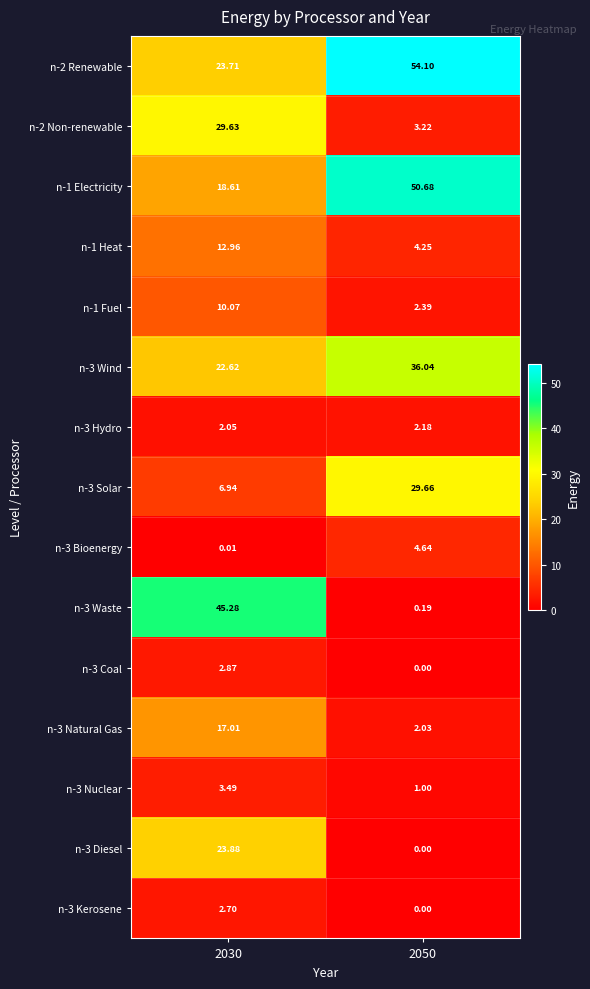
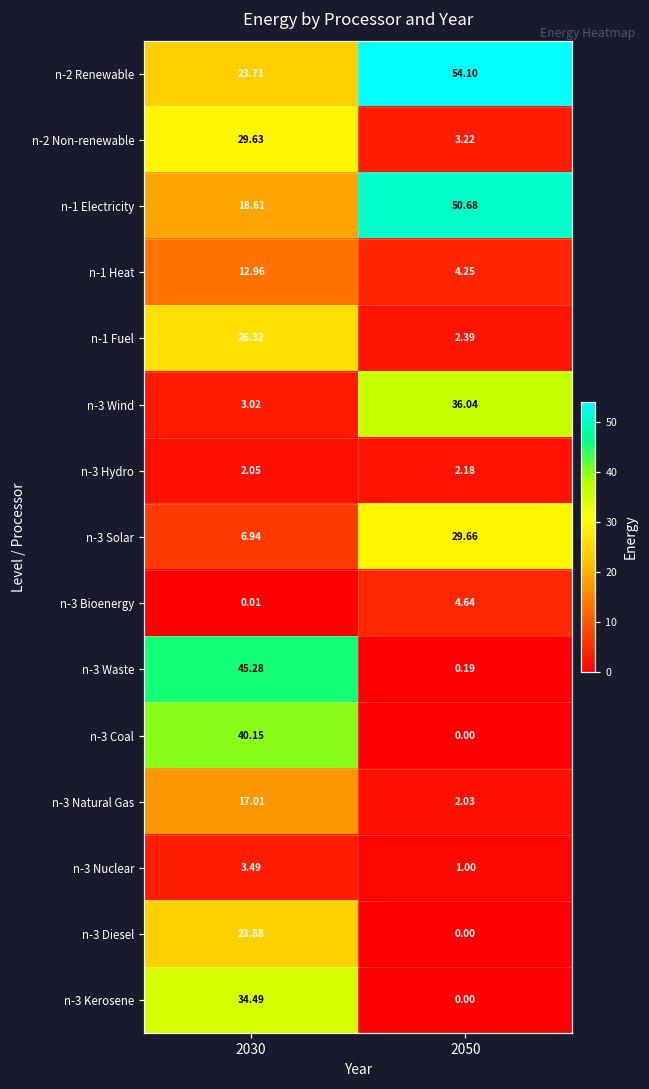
  {
    "n-2 Renewable": {
      "2030": 23.71,
      "2050": 54.10
    },
    "n-2 Non-renewable": {
      "2030": 29.63,
      "2050": 3.22
    },
    "n-1 Electricity": {
      "2030": 18.61,
      "2050": 50.68
    },
    "n-1 Heat": {
      "2030": 12.96,
      "2050": 4.25
    },
    "n-1 Fuel": {
-     "2030": 10.07,
+     "2030": 26.32,
      "2050": 2.39
    },
    "n-3 Wind": {
-     "2030": 22.62,
+     "2030": 3.02,
      "2050": 36.04
    },
    "n-3 Hydro": {
      "2030": 2.05,
      "2050": 2.18
    },
    "n-3 Solar": {
      "2030": 6.94,
      "2050": 29.66
    },
    "n-3 Bioenergy": {
      "2030": 0.01,
      "2050": 4.64
    },
    "n-3 Waste": {
      "2030": 45.28,
      "2050": 0.19
    },
    "n-3 Coal": {
-     "2030": 2.87,
+     "2030": 40.15,
      "2050": 0.00
    },
    "n-3 Natural Gas": {
      "2030": 17.01,
      "2050": 2.03
    },
    "n-3 Nuclear": {
      "2030": 3.49,
      "2050": 1.00
    },
    "n-3 Diesel": {
      "2030": 23.88,
      "2050": 0.00
    },
    "n-3 Kerosene": {
-     "2030": 2.70,
+     "2030": 34.49,
      "2050": 0.00
    }
  }
